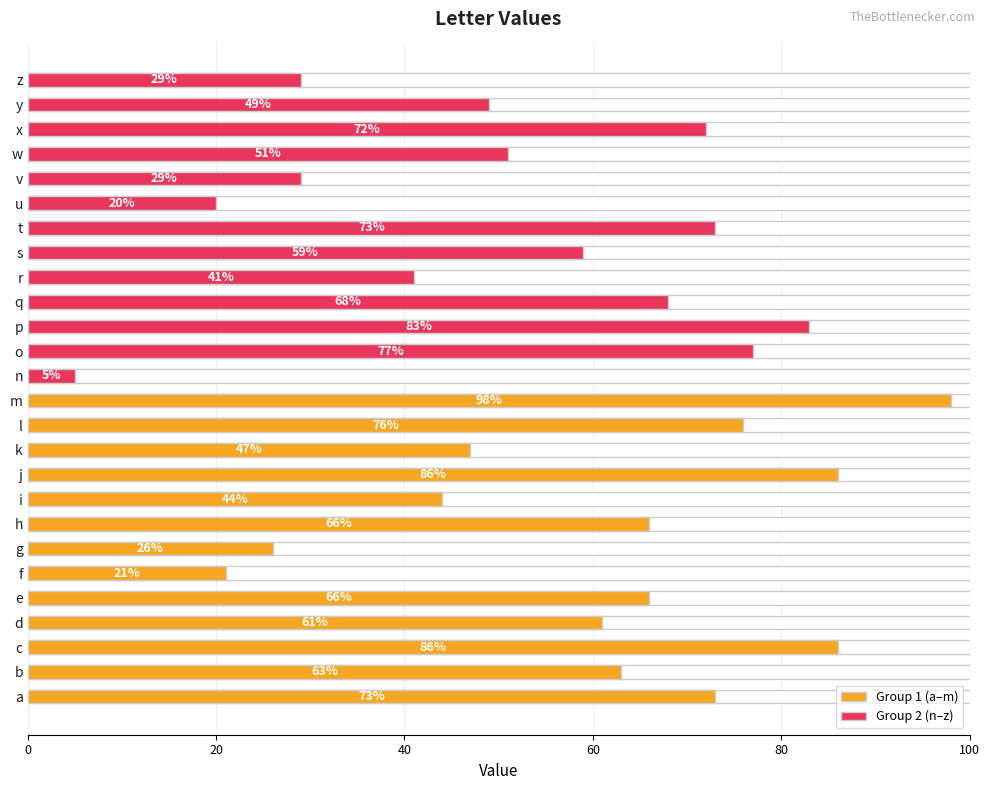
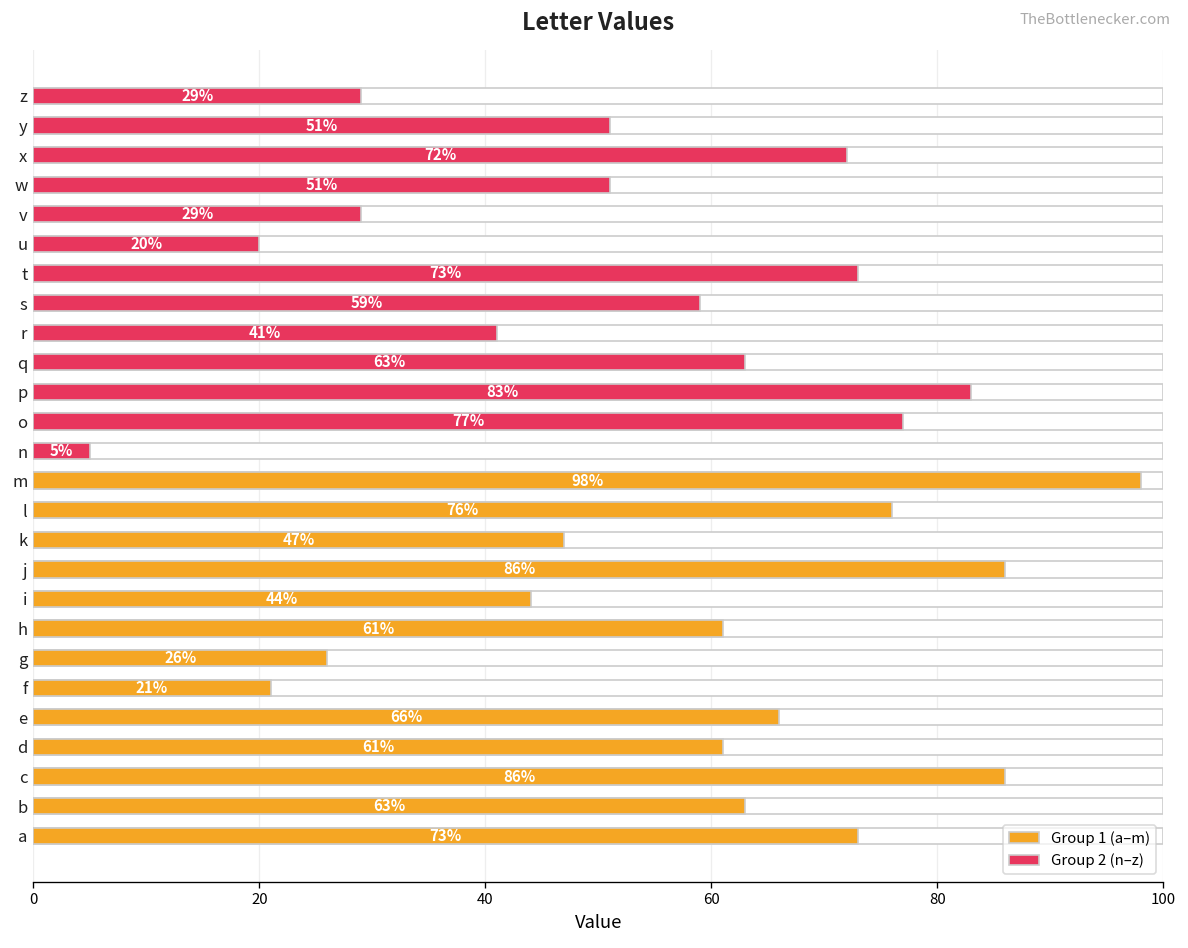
  {
    "Group 1 (a–m)": {
-     "h": "66%"
+     "h": "61%"
    },
    "Group 2 (n–z)": {
-     "y": "49%",
-     "q": "68%"
+     "y": "51%",
+     "q": "63%"
    }
  }
